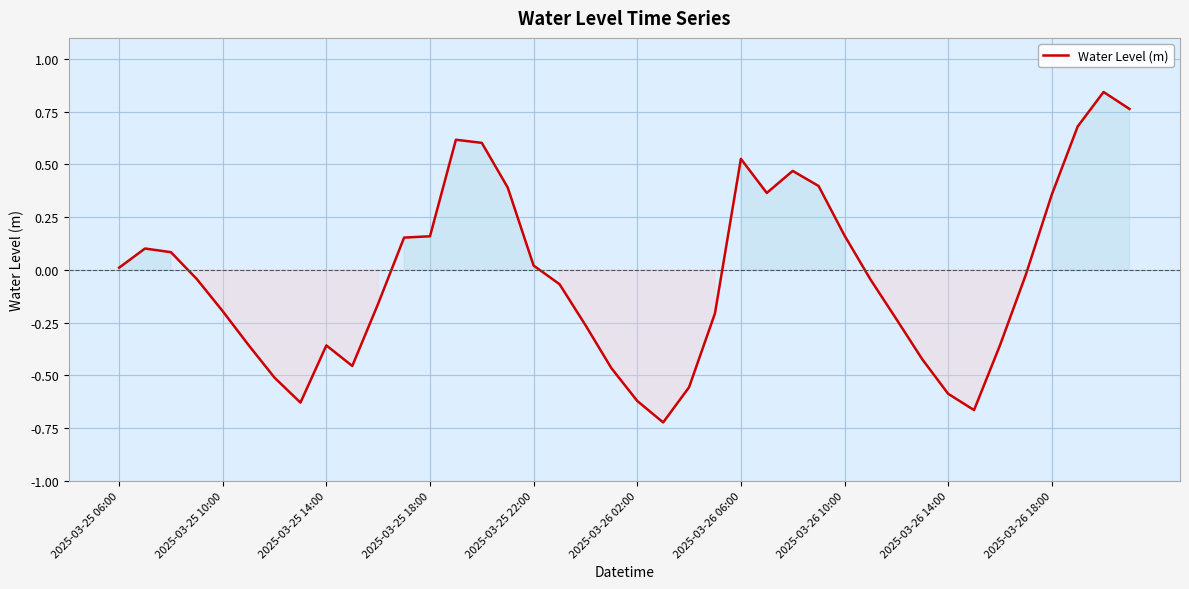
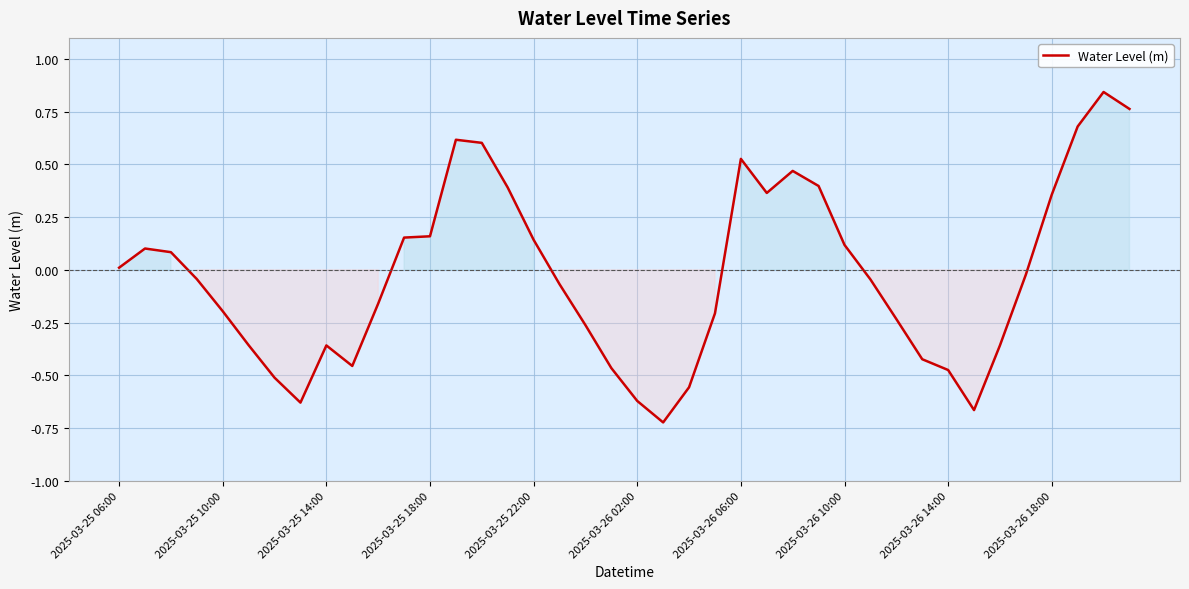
  {
    "2025-03-25 06:00": 0.01,
    "2025-03-25 10:00": -0.20,
    "2025-03-25 14:00": -0.36,
    "2025-03-25 18:00": 0.16,
-   "2025-03-25 22:00": 0.02,
+   "2025-03-25 22:00": 0.14,
    "2025-03-26 02:00": -0.62,
    "2025-03-26 06:00": 0.53,
-   "2025-03-26 10:00": 0.16,
-   "2025-03-26 14:00": -0.59,
+   "2025-03-26 10:00": 0.12,
+   "2025-03-26 14:00": -0.47,
    "2025-03-26 18:00": 0.36
  }
